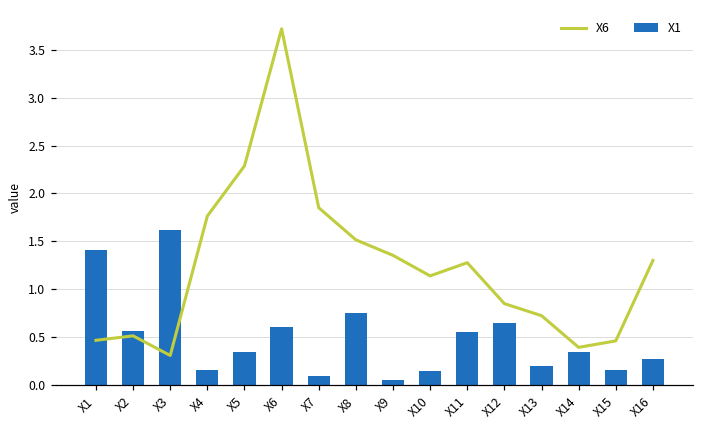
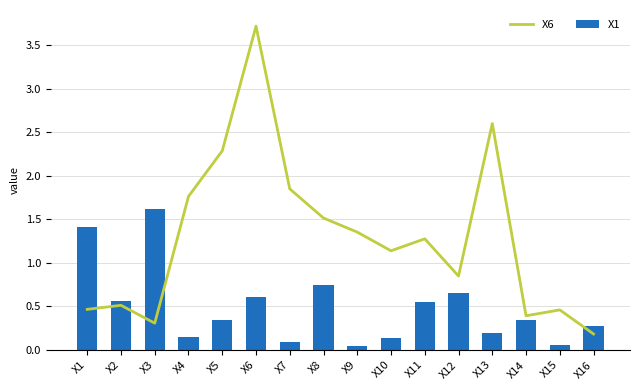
  {
    "X6": {
      "X1": 0.5,
      "X2": 0.5,
      "X3": 0.3,
      "X4": 1.8,
      "X5": 2.3,
      "X6": 3.7,
      "X7": 1.9,
      "X8": 1.5,
      "X9": 1.4,
      "X10": 1.1,
      "X11": 1.3,
      "X12": 0.8,
-     "X13": 0.7,
+     "X13": 2.6,
      "X14": 0.4,
      "X15": 0.5,
-     "X16": 1.3
+     "X16": 0.2
    },
    "X1": {
      "X1": 1.4,
      "X2": 0.6,
      "X3": 1.6,
      "X4": 0.2,
      "X5": 0.3,
      "X6": 0.6,
      "X7": 0.1,
      "X8": 0.7,
      "X9": 0.0,
      "X10": 0.1,
      "X11": 0.6,
      "X12": 0.7,
      "X13": 0.2,
      "X14": 0.3,
-     "X15": 0.2,
+     "X15": 0.1,
      "X16": 0.3
    }
  }
